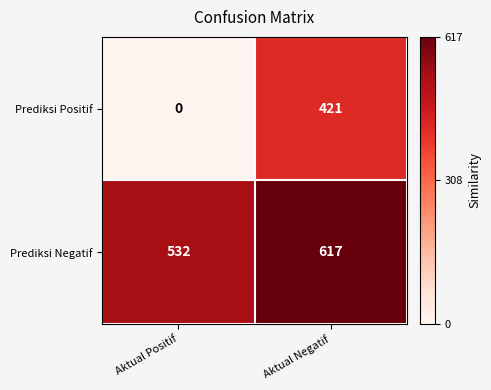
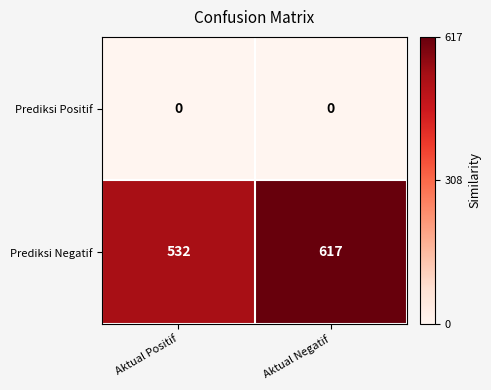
  {
    "Prediksi Positif": {
      "Aktual Positif": 0,
-     "Aktual Negatif": 421
+     "Aktual Negatif": 0
    },
    "Prediksi Negatif": {
      "Aktual Positif": 532,
      "Aktual Negatif": 617
    }
  }
